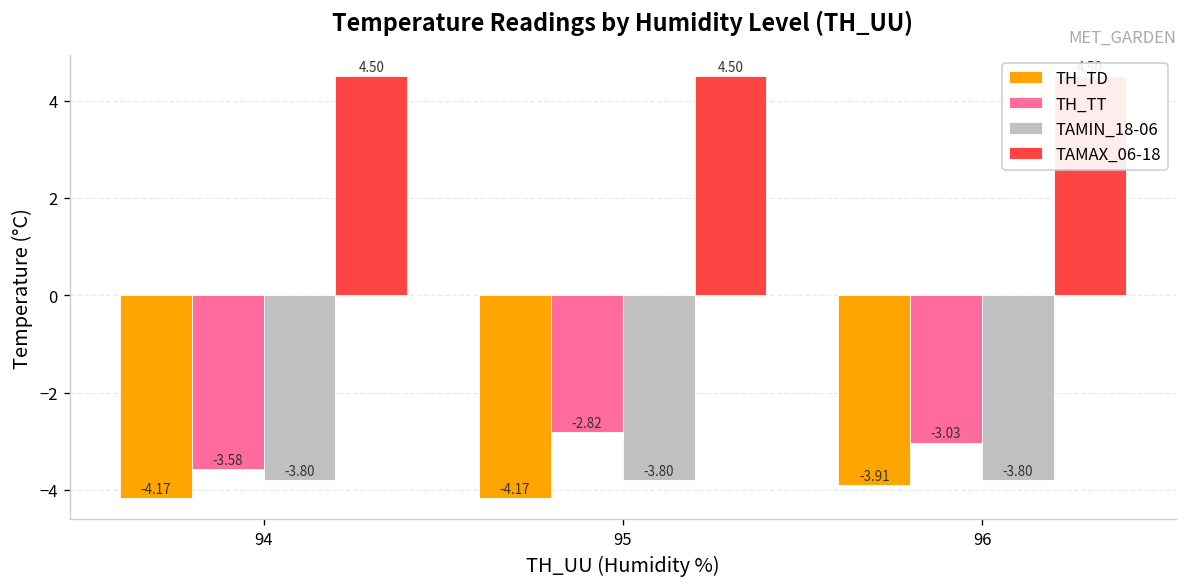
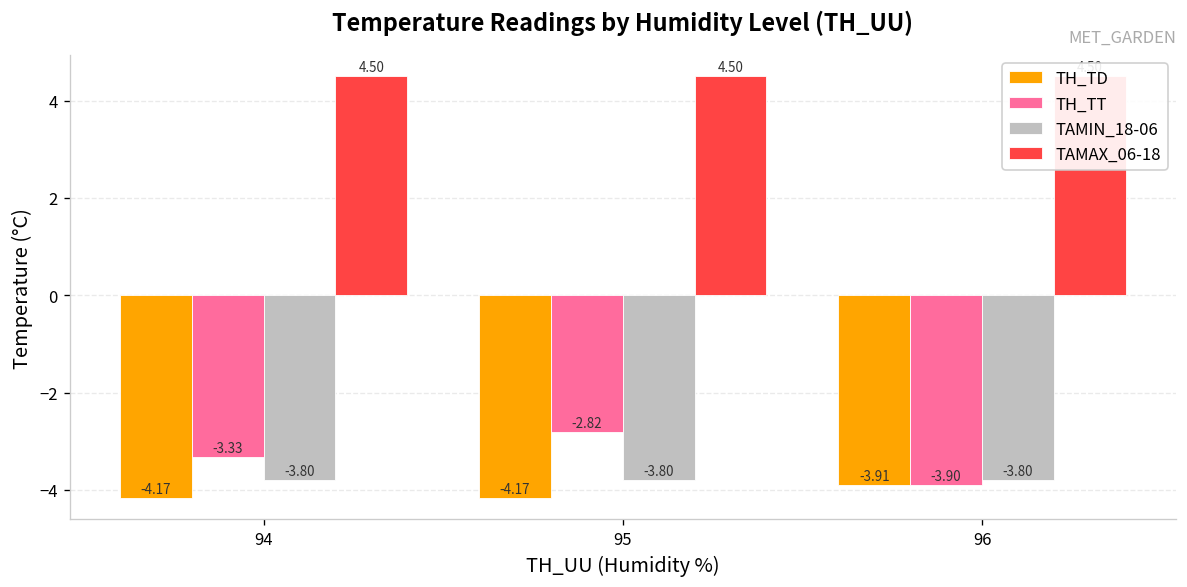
  {
    "TH_TD": {
      "94": -4.17,
      "95": -4.17,
      "96": -3.91
    },
    "TH_TT": {
-     "94": -3.58,
+     "94": -3.33,
      "95": -2.82,
-     "96": -3.03
+     "96": -3.90
    },
    "TAMIN_18-06": {
      "94": -3.80,
      "95": -3.80,
      "96": -3.80
    },
    "TAMAX_06-18": {
      "94": 4.50,
      "95": 4.50
    }
  }
